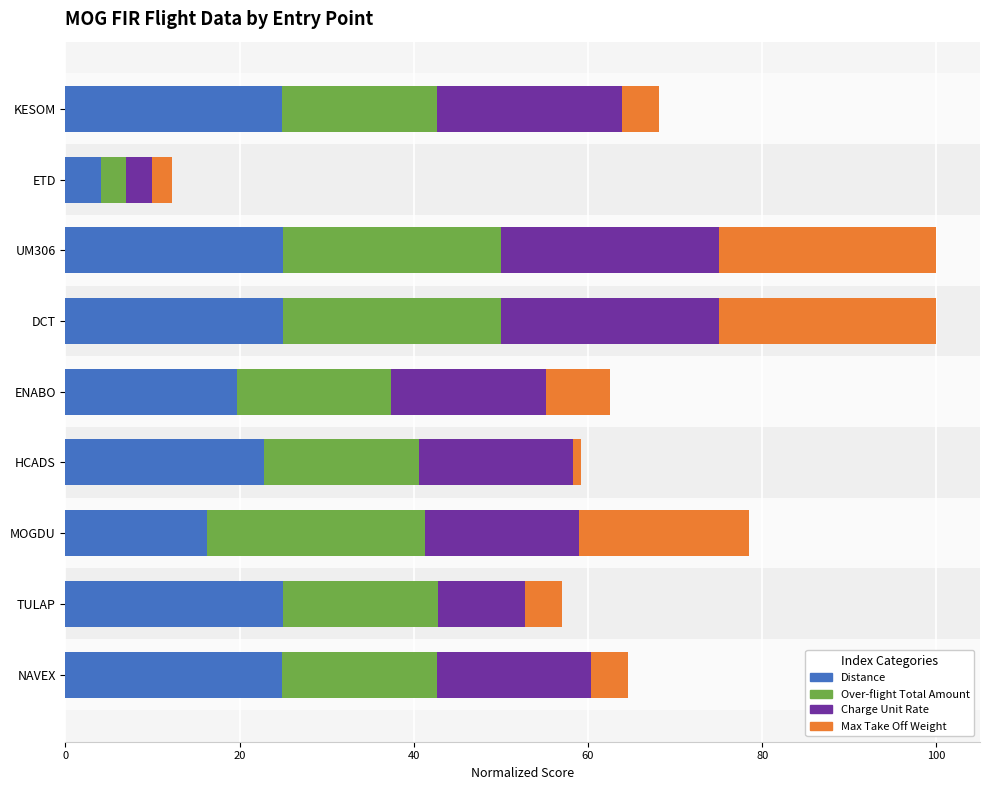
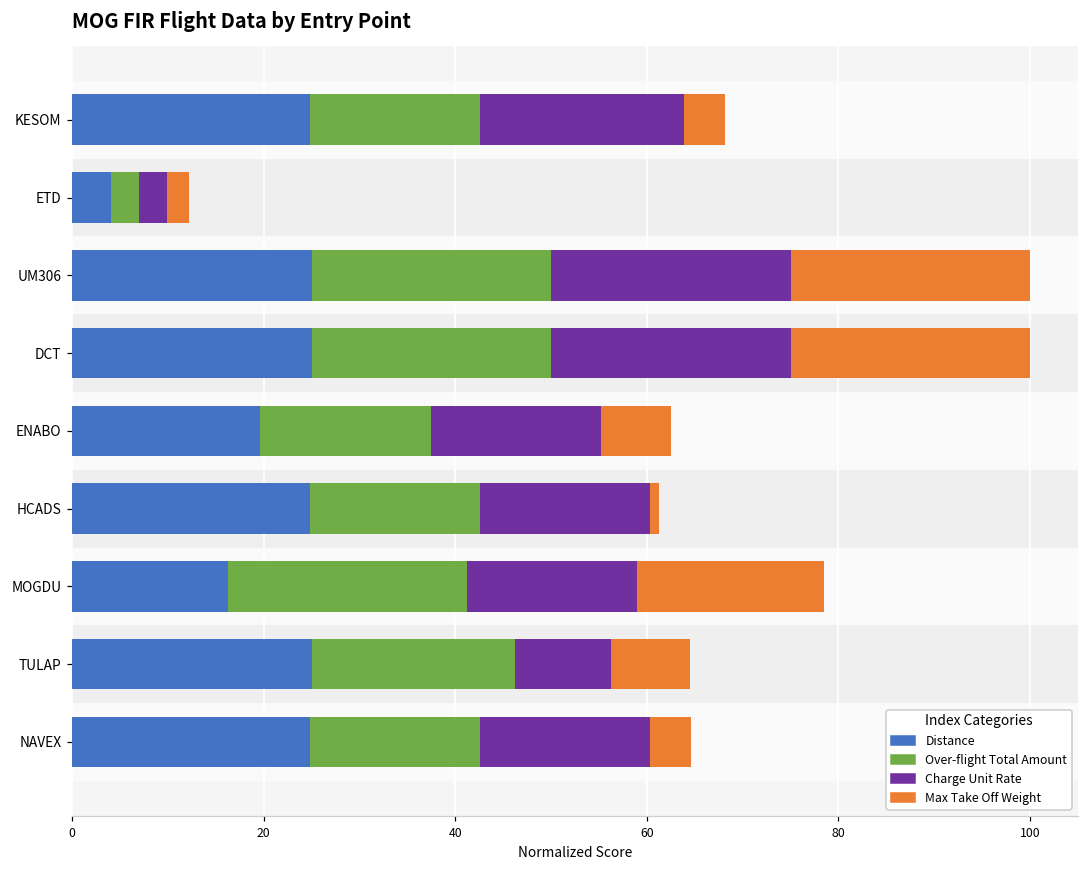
  {
    "Distance": {
-     "HCADS": 23
+     "HCADS": 25
    },
    "Over-flight Total Amount": {
-     "TULAP": 18
+     "TULAP": 21
    },
    "Max Take Off Weight": {
-     "TULAP": 4
+     "TULAP": 8
    }
  }
